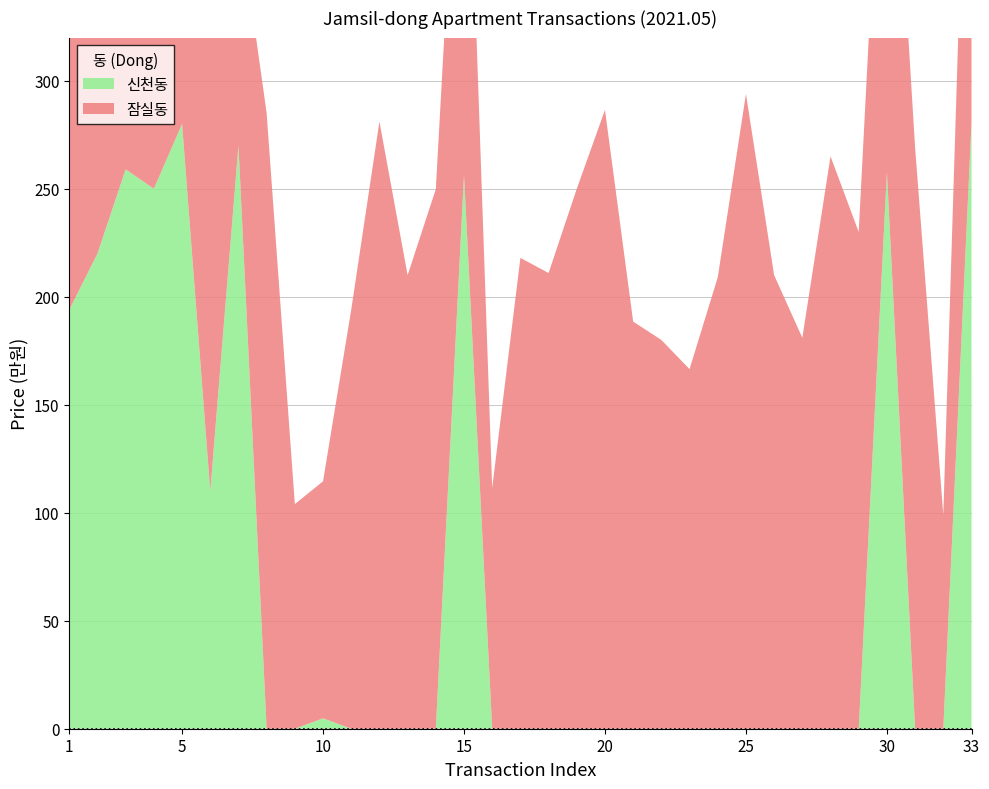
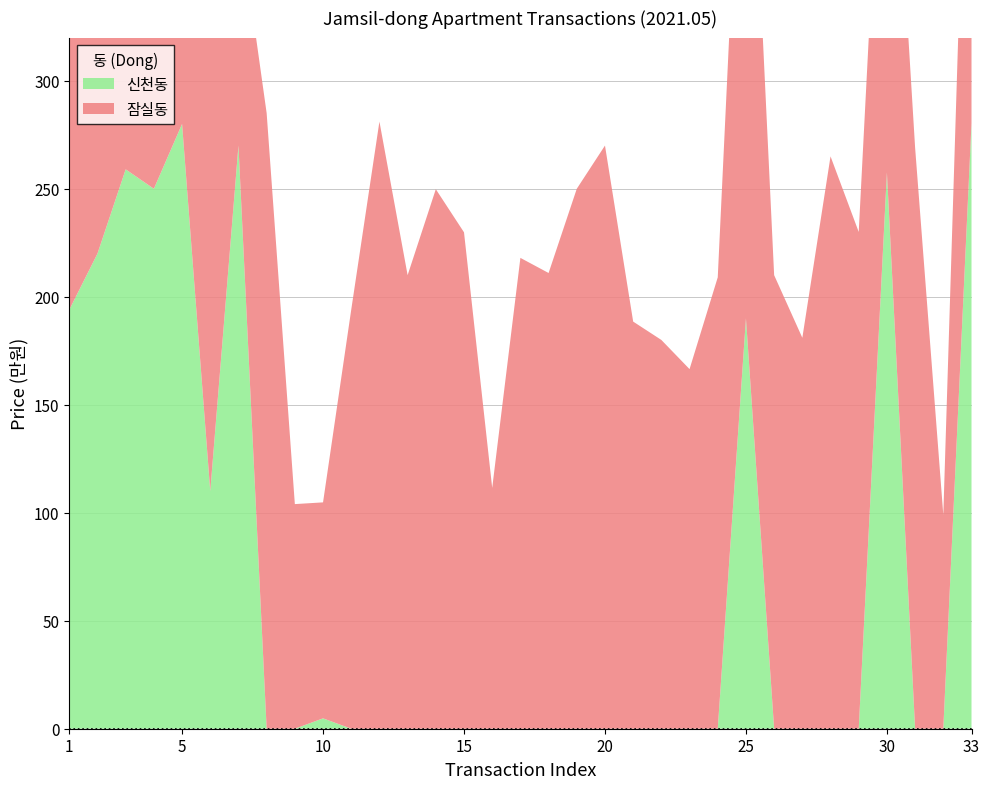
  {
    "신천동": {
      "1": 194,
      "5": 280,
      "10": 5,
-     "15": 256,
+     "15": 0,
      "20": 0,
-     "25": 0,
+     "25": 190,
      "30": 258,
      "33": 280
    },
    "잠실동": {
-     "10": 110,
-     "20": 287
+     "10": 100,
+     "20": 270
    }
  }
